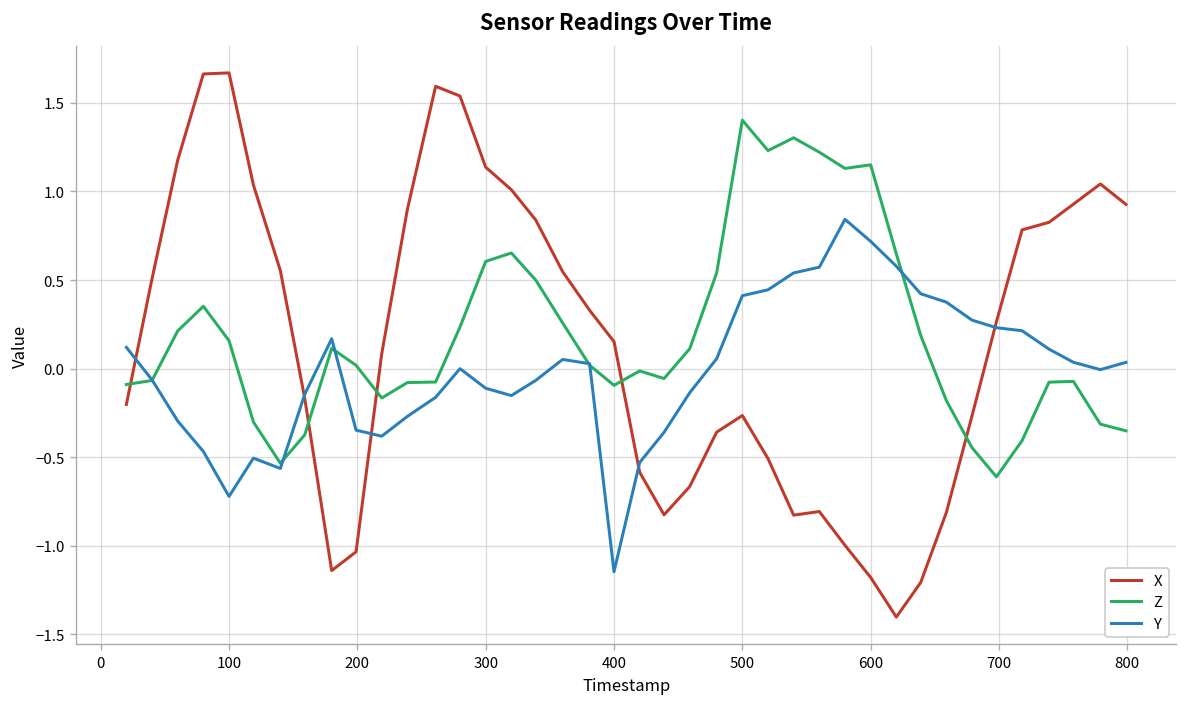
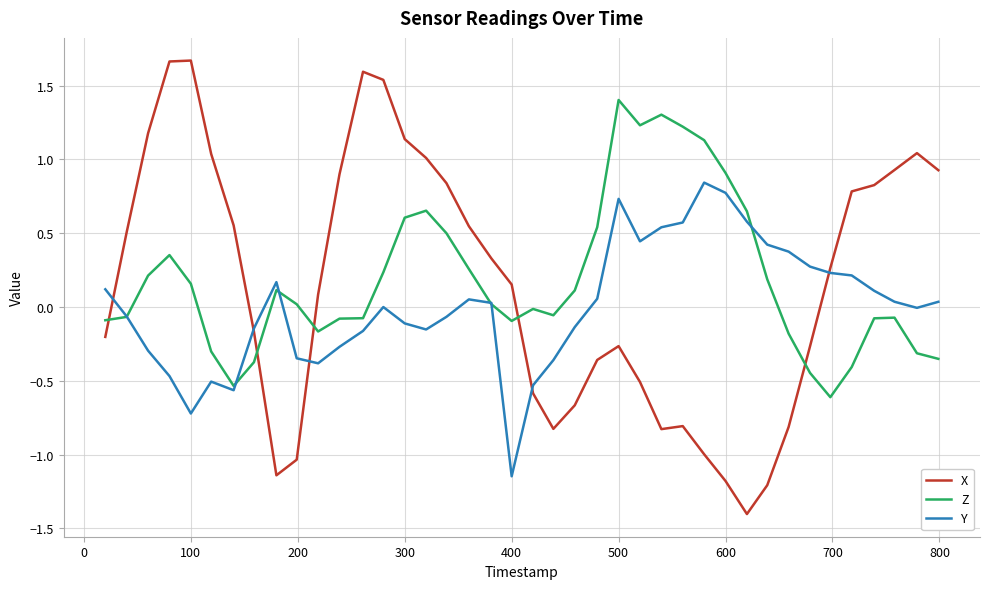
  {
    "X": {
      "100": 1.67,
      "300": 1.14,
      "400": 0.15,
      "500": -0.26,
      "600": -1.18
    },
    "Z": {
      "100": 0.16,
      "300": 0.61,
      "400": -0.09,
      "500": 1.40,
-     "600": 1.15
+     "600": 0.91
    },
    "Y": {
      "100": -0.72,
      "300": -0.11,
      "400": -1.15,
-     "500": 0.41,
-     "600": 0.72
+     "500": 0.73,
+     "600": 0.77
    }
  }
